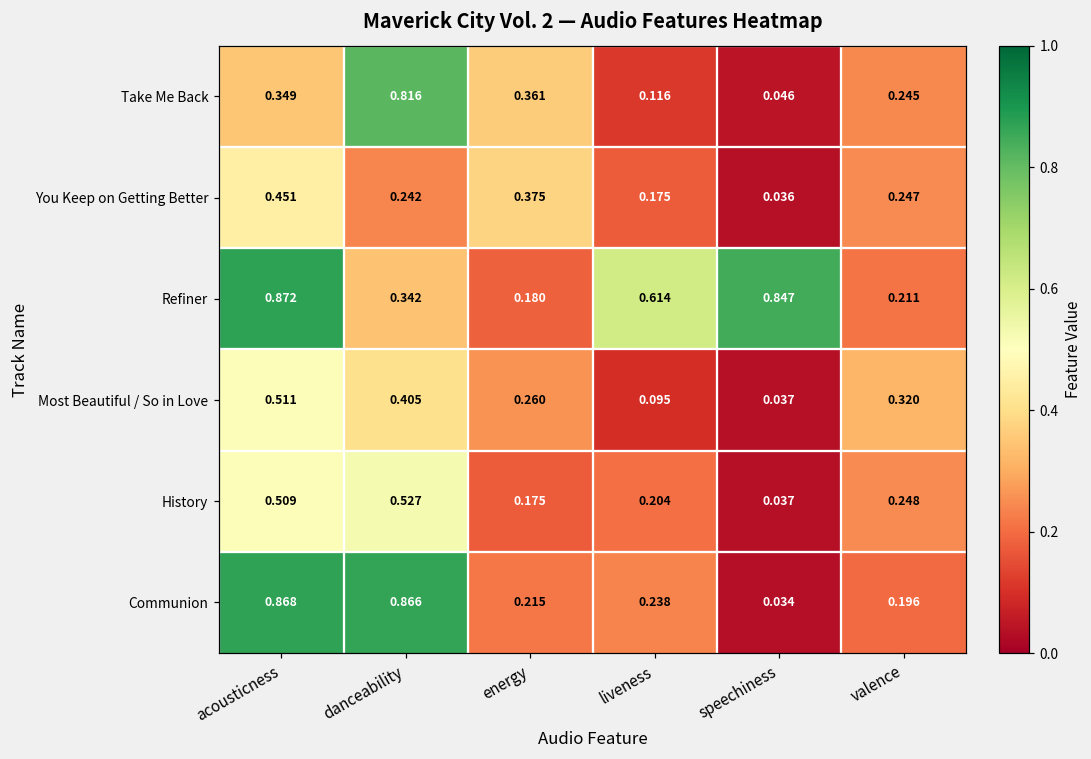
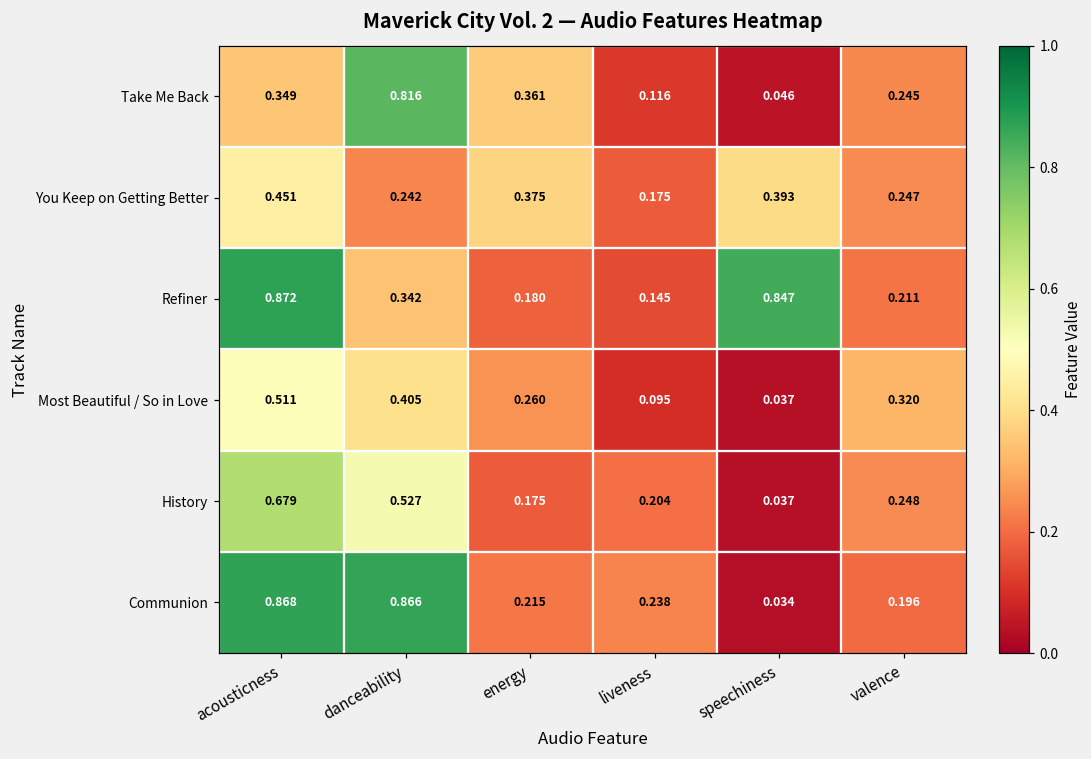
  {
    "Take Me Back": {
      "acousticness": 0.349,
      "danceability": 0.816,
      "energy": 0.361,
      "liveness": 0.116,
      "speechiness": 0.046,
      "valence": 0.245
    },
    "You Keep on Getting Better": {
      "acousticness": 0.451,
      "danceability": 0.242,
      "energy": 0.375,
      "liveness": 0.175,
-     "speechiness": 0.036,
+     "speechiness": 0.393,
      "valence": 0.247
    },
    "Refiner": {
      "acousticness": 0.872,
      "danceability": 0.342,
      "energy": 0.180,
-     "liveness": 0.614,
+     "liveness": 0.145,
      "speechiness": 0.847,
      "valence": 0.211
    },
    "Most Beautiful / So in Love": {
      "acousticness": 0.511,
      "danceability": 0.405,
      "energy": 0.260,
      "liveness": 0.095,
      "speechiness": 0.037,
      "valence": 0.320
    },
    "History": {
-     "acousticness": 0.509,
+     "acousticness": 0.679,
      "danceability": 0.527,
      "energy": 0.175,
      "liveness": 0.204,
      "speechiness": 0.037,
      "valence": 0.248
    },
    "Communion": {
      "acousticness": 0.868,
      "danceability": 0.866,
      "energy": 0.215,
      "liveness": 0.238,
      "speechiness": 0.034,
      "valence": 0.196
    }
  }
